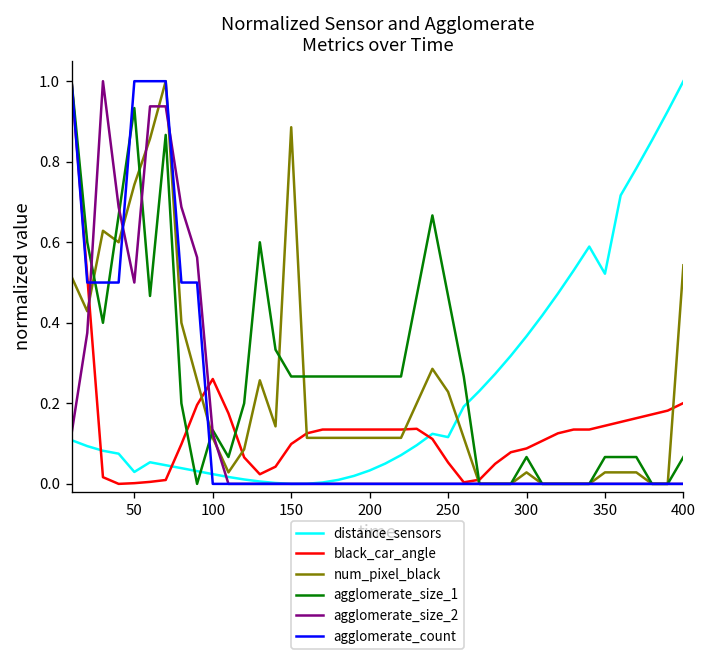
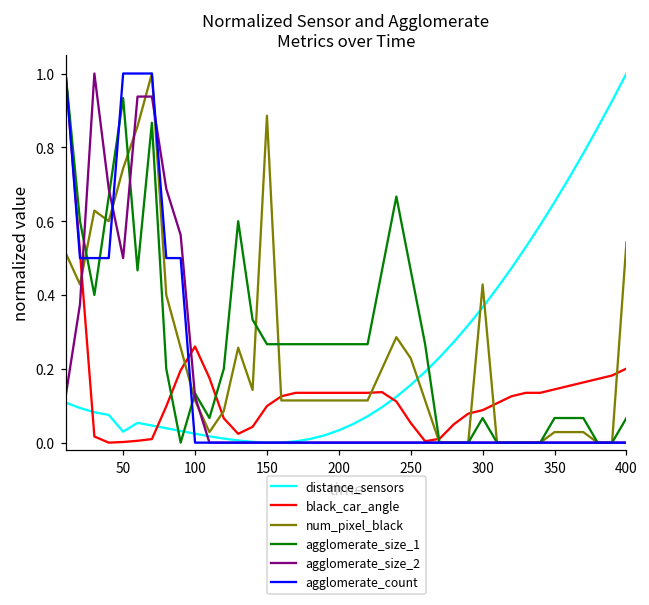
  {
    "distance_sensors": {
      "50": 0.03,
      "100": 0.02,
      "200": 0.03,
-     "250": 0.12,
+     "250": 0.16,
      "300": 0.37,
-     "350": 0.52,
+     "350": 0.65,
      "400": 1.00
    },
    "black_car_angle": {
      "50": 0.00,
      "100": 0.26,
      "150": 0.10,
      "200": 0.13,
      "250": 0.05,
      "300": 0.09,
      "350": 0.14,
      "400": 0.20
    },
    "num_pixel_black": {
      "50": 0.74,
      "100": 0.11,
      "150": 0.89,
      "200": 0.11,
      "250": 0.23,
-     "300": 0.03,
+     "300": 0.43,
      "350": 0.03,
      "400": 0.54
    },
    "agglomerate_size_1": {
      "50": 0.93,
      "100": 0.13,
      "150": 0.27,
      "200": 0.27,
      "250": 0.47,
      "300": 0.07,
      "350": 0.07,
      "400": 0.07
    },
    "agglomerate_size_2": {
      "50": 0.50,
      "100": 0.13
    },
    "agglomerate_count": {
      "50": 1.00,
      "100": 0.00
    }
  }
